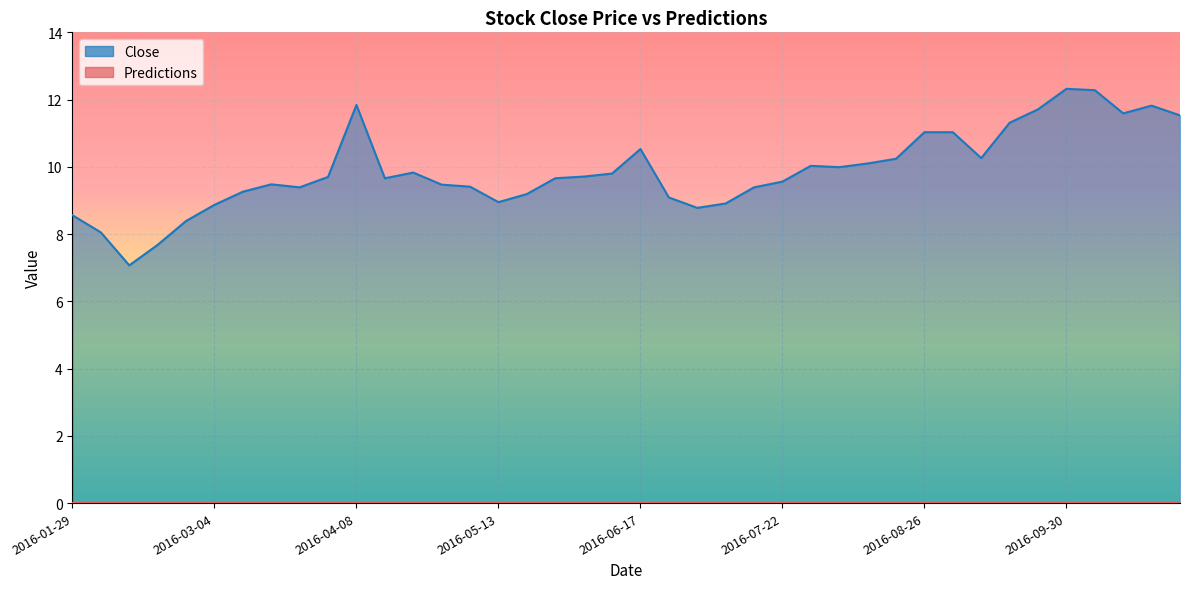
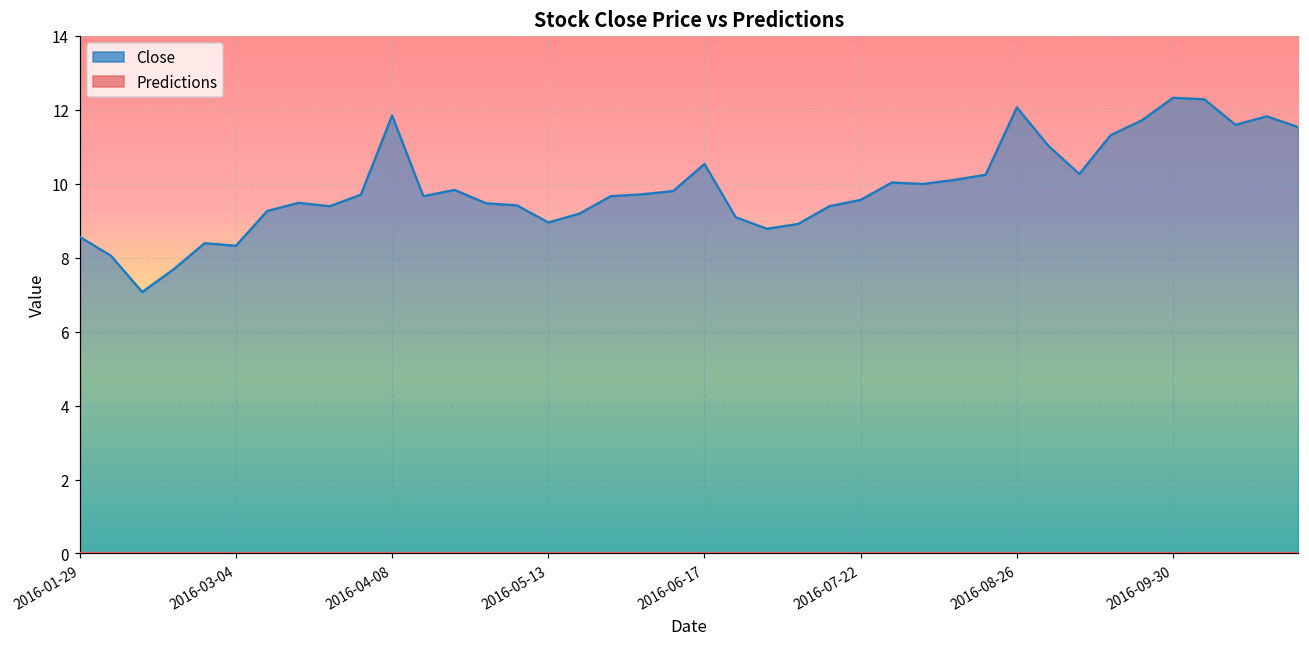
  {
    "Close": {
      "2016-01-29": 8.6,
-     "2016-03-04": 8.9,
+     "2016-03-04": 8.3,
      "2016-04-08": 11.8,
      "2016-05-13": 9.0,
      "2016-06-17": 10.5,
      "2016-07-22": 9.6,
-     "2016-08-26": 11.0,
+     "2016-08-26": 12.1,
      "2016-09-30": 12.3
    },
    "Predictions": {
      "2016-01-29": 0.0,
      "2016-03-04": 0.0,
      "2016-04-08": 0.0,
      "2016-05-13": 0.0,
      "2016-06-17": 0.0,
      "2016-07-22": 0.0,
      "2016-08-26": 0.0,
      "2016-09-30": 0.0
    }
  }
